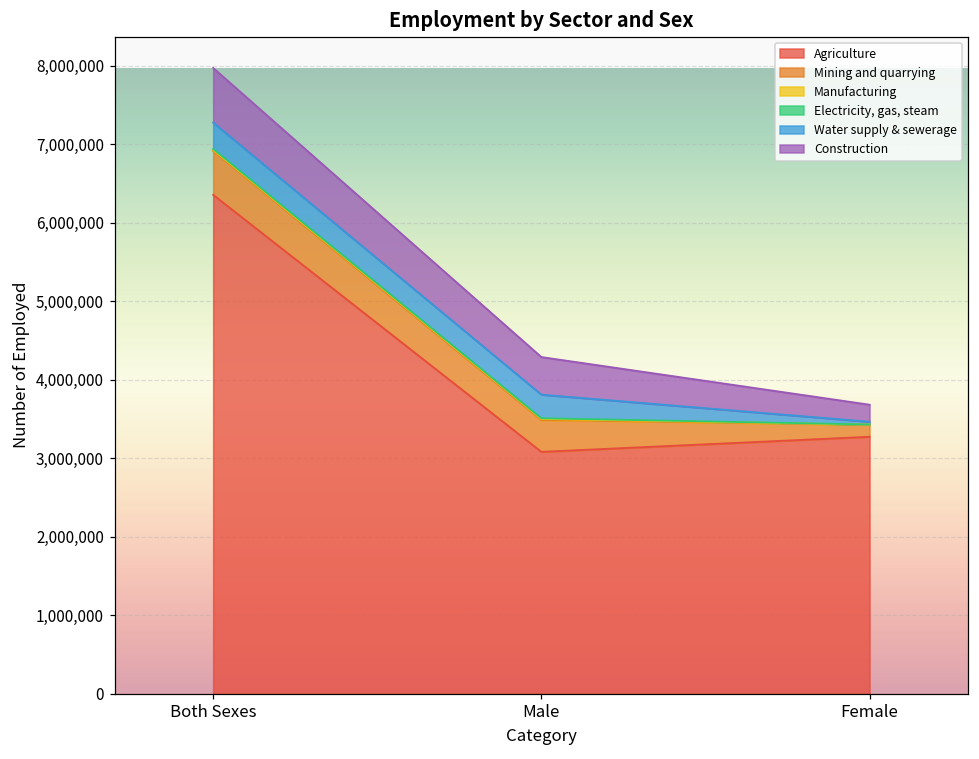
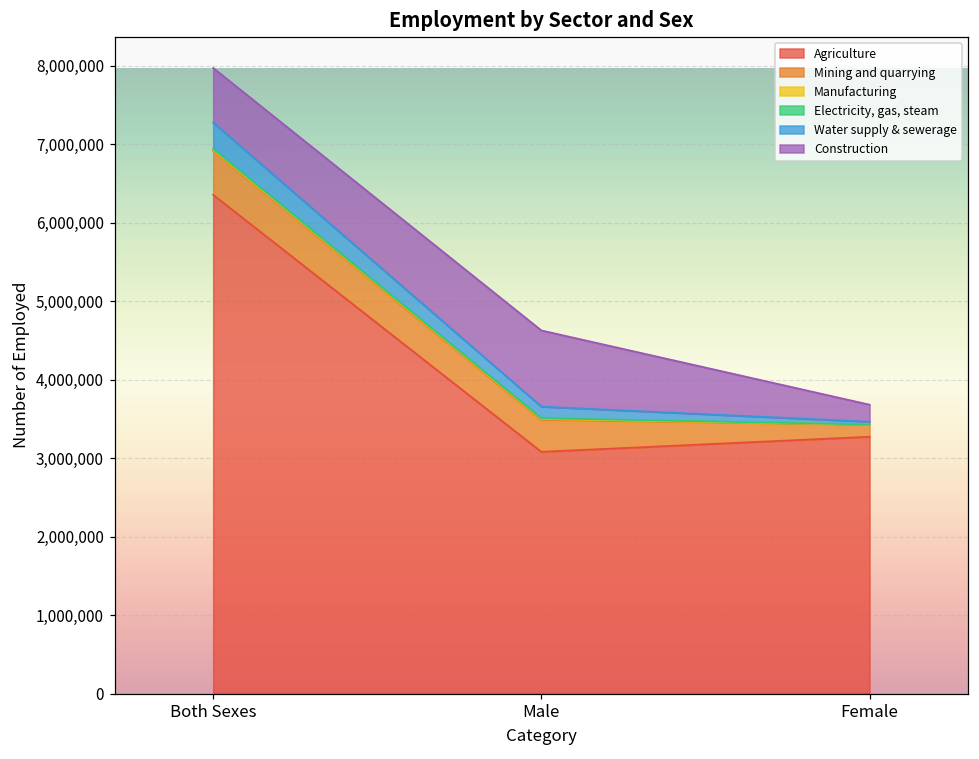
  {
    "Water supply & sewerage": {
      "Both Sexes": "300,000",
-     "Male": "300,000"
+     "Male": "100,000"
    },
    "Construction": {
      "Both Sexes": "700,000",
-     "Male": "500,000",
+     "Male": "1,000,000",
      "Female": "200,000"
    }
  }
